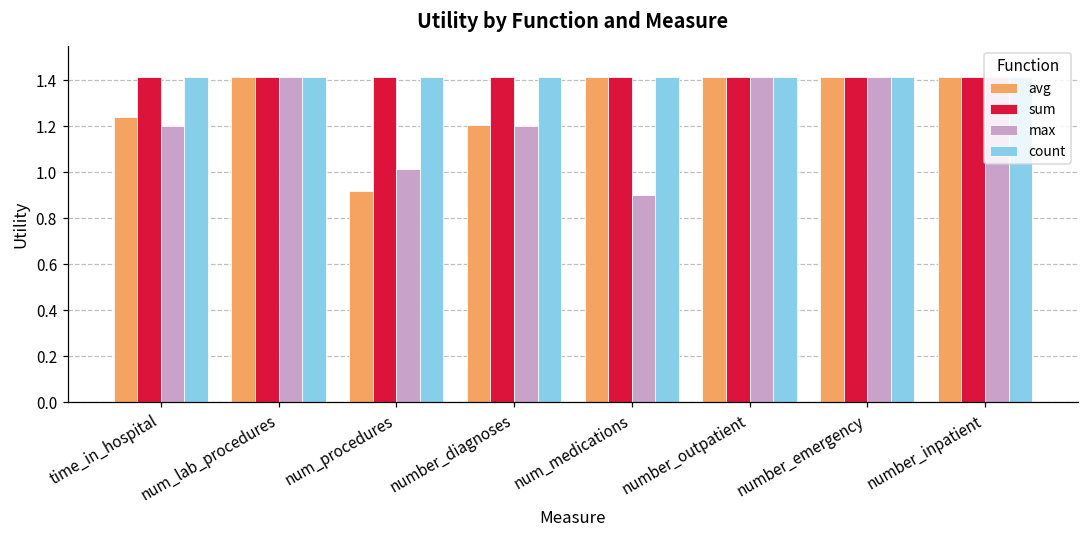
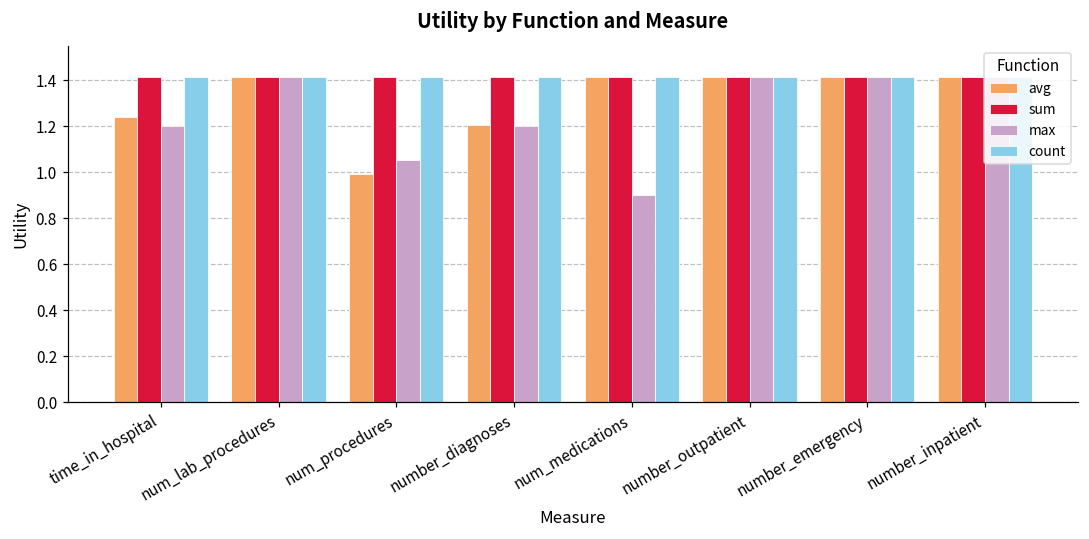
  {
    "avg": {
      "time_in_hospital": 1.24,
      "num_lab_procedures": 1.41,
-     "num_procedures": 0.92,
+     "num_procedures": 0.99,
      "number_diagnoses": 1.21,
      "num_medications": 1.41,
      "number_outpatient": 1.41,
      "number_emergency": 1.41,
      "number_inpatient": 1.41
    },
    "sum": {
      "time_in_hospital": 1.41,
      "num_lab_procedures": 1.41,
      "num_procedures": 1.41,
      "number_diagnoses": 1.41,
      "num_medications": 1.41,
      "number_outpatient": 1.41,
      "number_emergency": 1.41,
      "number_inpatient": 1.41
    },
    "max": {
      "time_in_hospital": 1.20,
      "num_lab_procedures": 1.41,
-     "num_procedures": 1.02,
+     "num_procedures": 1.05,
      "number_diagnoses": 1.20,
      "num_medications": 0.90,
      "number_outpatient": 1.41,
      "number_emergency": 1.41
    },
    "count": {
      "time_in_hospital": 1.41,
      "num_lab_procedures": 1.41,
      "num_procedures": 1.41,
      "number_diagnoses": 1.41,
      "num_medications": 1.41,
      "number_outpatient": 1.41,
      "number_emergency": 1.41
    }
  }
